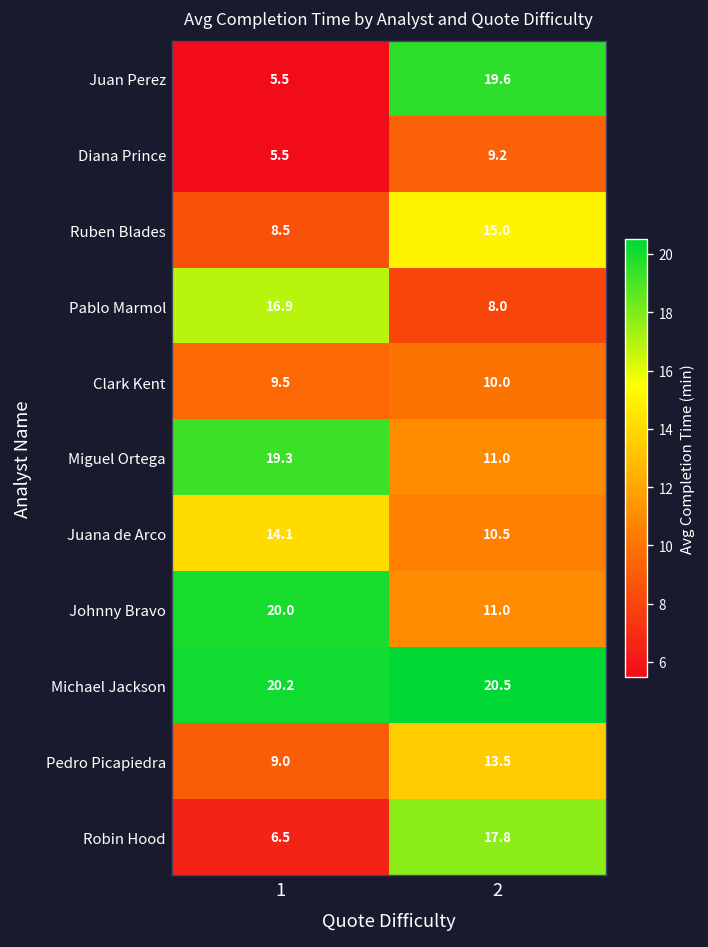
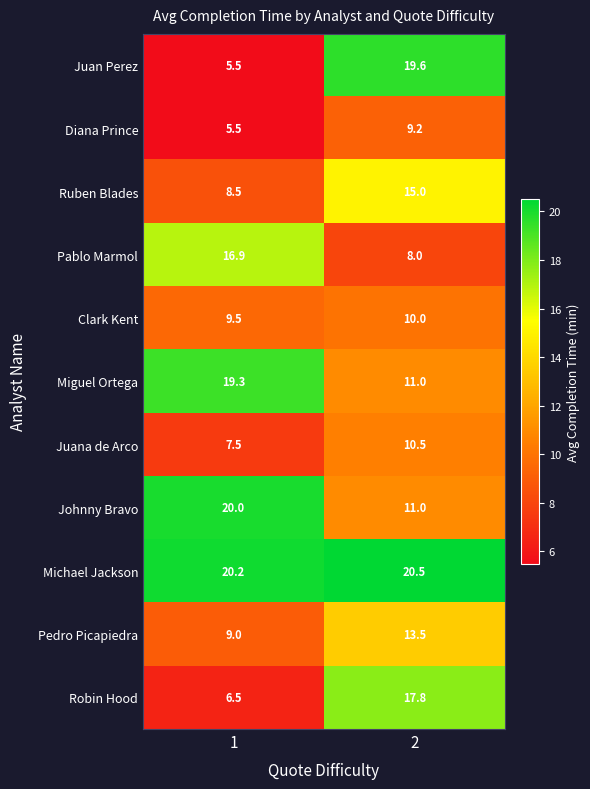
  {
    "Juan Perez": {
      "1": 5.5,
      "2": 19.6
    },
    "Diana Prince": {
      "1": 5.5,
      "2": 9.2
    },
    "Ruben Blades": {
      "1": 8.5,
      "2": 15.0
    },
    "Pablo Marmol": {
      "1": 16.9,
      "2": 8.0
    },
    "Clark Kent": {
      "1": 9.5,
      "2": 10.0
    },
    "Miguel Ortega": {
      "1": 19.3,
      "2": 11.0
    },
    "Juana de Arco": {
-     "1": 14.1,
+     "1": 7.5,
      "2": 10.5
    },
    "Johnny Bravo": {
      "1": 20.0,
      "2": 11.0
    },
    "Michael Jackson": {
      "1": 20.2,
      "2": 20.5
    },
    "Pedro Picapiedra": {
      "1": 9.0,
      "2": 13.5
    },
    "Robin Hood": {
      "1": 6.5,
      "2": 17.8
    }
  }
